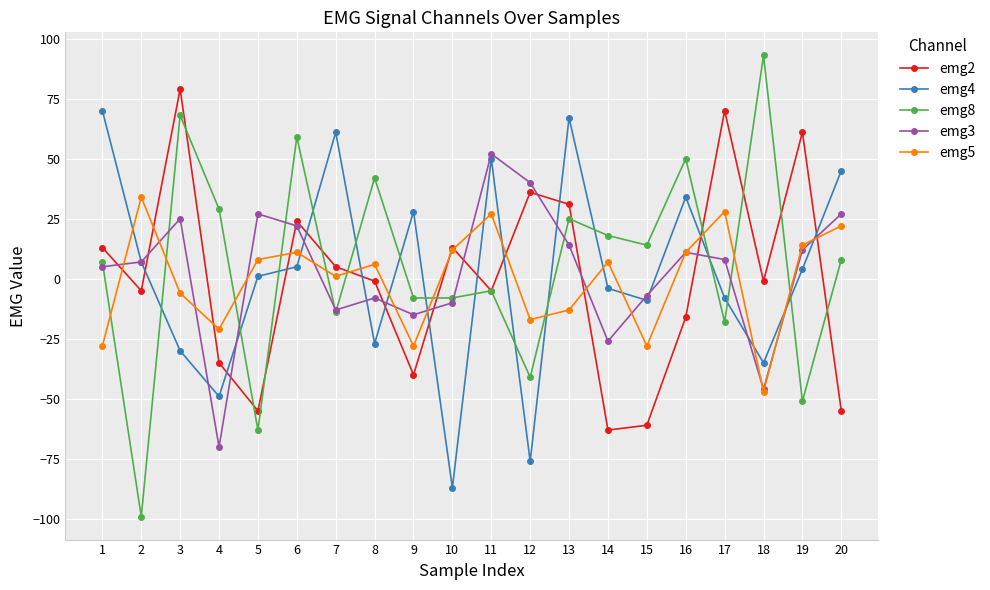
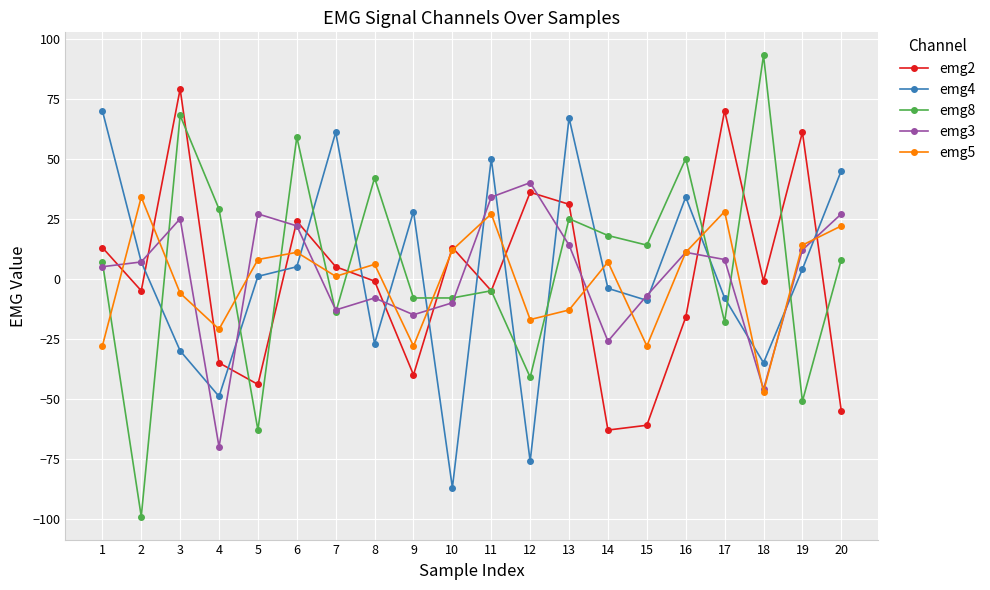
  {
    "emg2": {
      "1": 13,
      "2": -5,
      "3": 79,
      "4": -35,
-     "5": -55,
+     "5": -44,
      "6": 24,
      "7": 5,
      "8": -1,
      "9": -40,
      "12": 36,
      "13": 31,
      "14": -63,
      "15": -61,
      "16": -16,
      "17": 70,
      "18": -1,
      "19": 61,
      "20": -55
    },
    "emg4": {
      "1": 70,
      "3": -30,
      "4": -49,
      "5": 1,
      "6": 5,
      "7": 61,
      "8": -27,
      "9": 28,
      "10": -87,
      "11": 50,
      "12": -76,
      "13": 67,
      "14": -4,
      "15": -9,
      "16": 34,
      "17": -8,
      "18": -35,
      "19": 4,
      "20": 45
    },
    "emg8": {
      "1": 7,
      "2": -99,
      "3": 68,
      "4": 29,
      "5": -63,
      "6": 59,
      "8": 42,
      "9": -8,
      "10": -8,
      "12": -41,
      "13": 25,
      "14": 18,
      "15": 14,
      "16": 50,
      "17": -18,
      "18": 93,
      "19": -51,
      "20": 8
    },
    "emg3": {
      "1": 5,
      "3": 25,
      "4": -70,
      "5": 27,
      "6": 22,
      "8": -8,
      "9": -15,
      "10": -10,
-     "11": 52,
+     "11": 34,
      "12": 40,
      "13": 14,
      "14": -26,
      "15": -7,
      "17": 8,
      "19": 12,
      "20": 27
    },
    "emg5": {
      "1": -28,
      "2": 34,
      "3": -6,
      "4": -21,
      "5": 8,
      "6": 11,
      "7": 1,
      "8": 6,
      "9": -28,
      "11": 27,
      "12": -17,
      "13": -13,
      "14": 7,
      "15": -28,
      "17": 28,
      "19": 14,
      "20": 22
    }
  }
